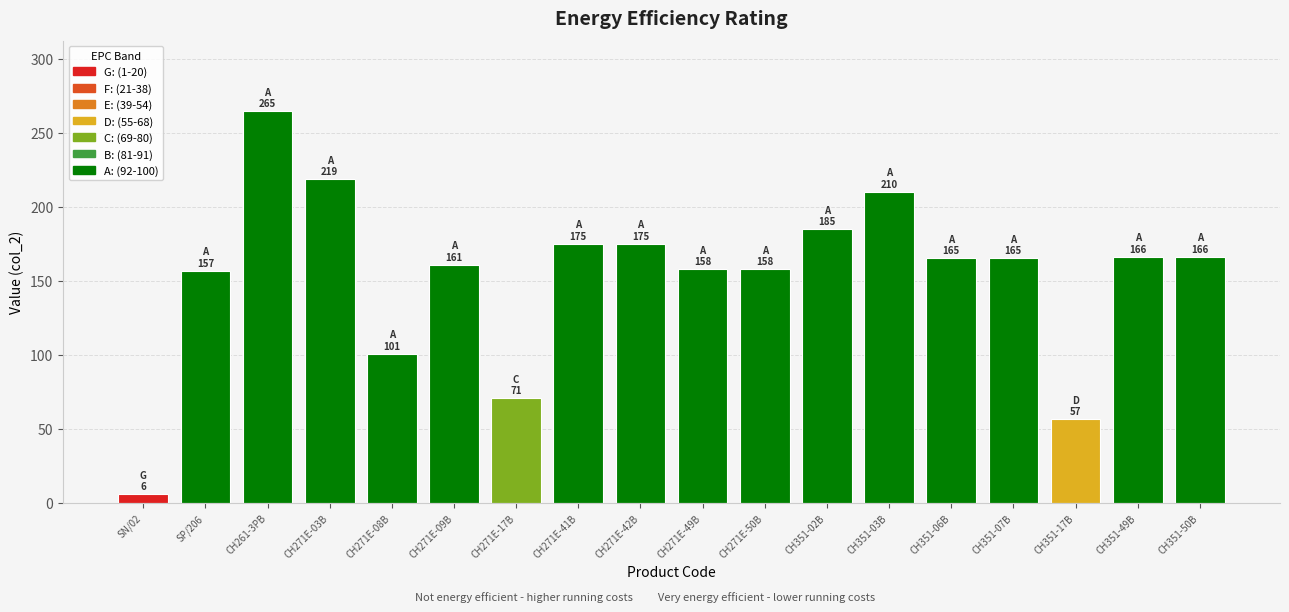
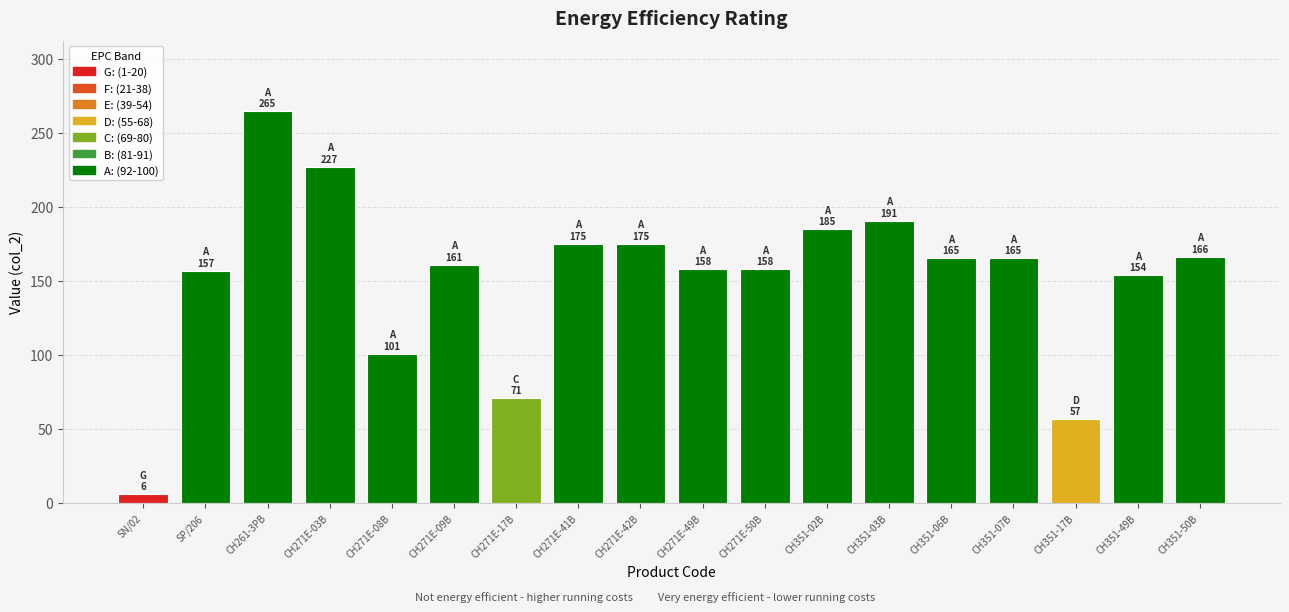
  {
    "SN/02": 6,
    "SP/206": 157,
    "CH261-3PB": 265,
-   "CH271E-03B": 219,
+   "CH271E-03B": 227,
    "CH271E-08B": 101,
    "CH271E-09B": 161,
    "CH271E-17B": 71,
    "CH271E-41B": 175,
    "CH271E-42B": 175,
    "CH271E-49B": 158,
    "CH271E-50B": 158,
    "CH351-02B": 185,
-   "CH351-03B": 210,
+   "CH351-03B": 191,
    "CH351-06B": 165,
    "CH351-07B": 165,
    "CH351-17B": 57,
-   "CH351-49B": 166,
+   "CH351-49B": 154,
    "CH351-50B": 166
  }
